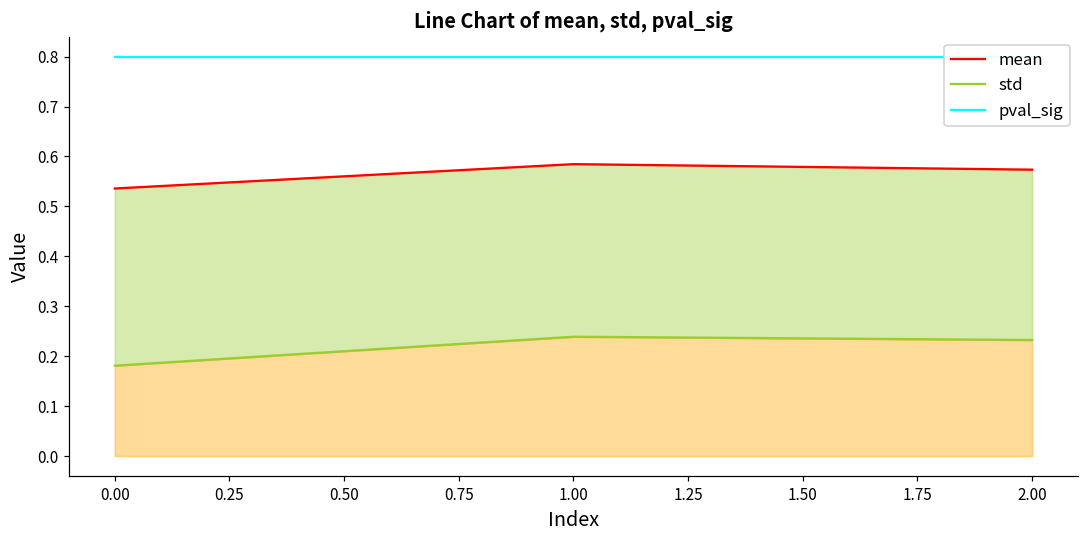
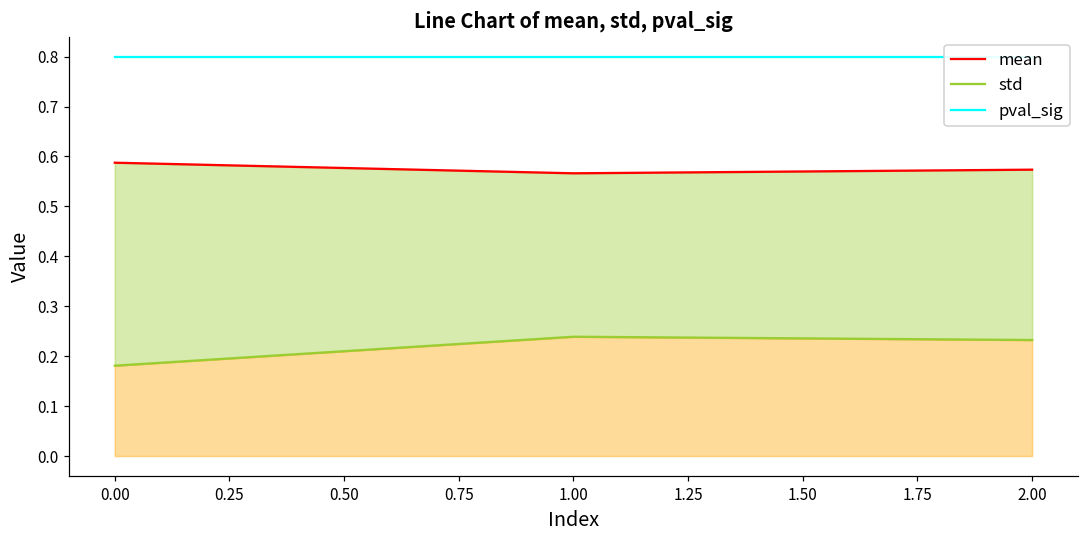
  {
    "mean": {
-     "0.00": 0.54,
-     "1.00": 0.58,
+     "0.00": 0.59,
+     "1.00": 0.57,
      "2.00": 0.57
    },
    "std": {
      "0.00": 0.18,
      "1.00": 0.24,
      "2.00": 0.23
    },
    "pval_sig": {
      "0.00": 0.80,
      "1.00": 0.80
    }
  }
